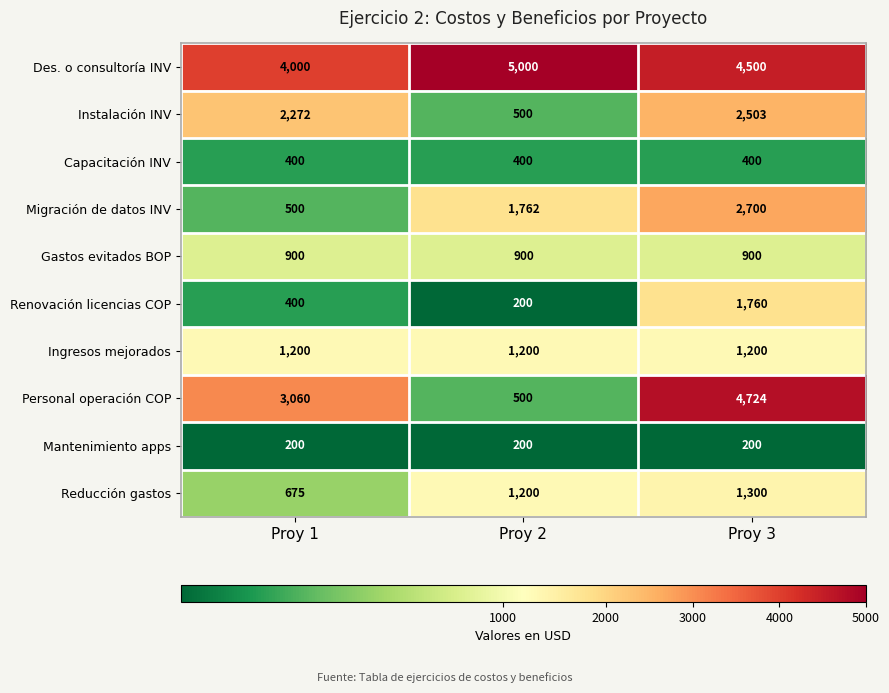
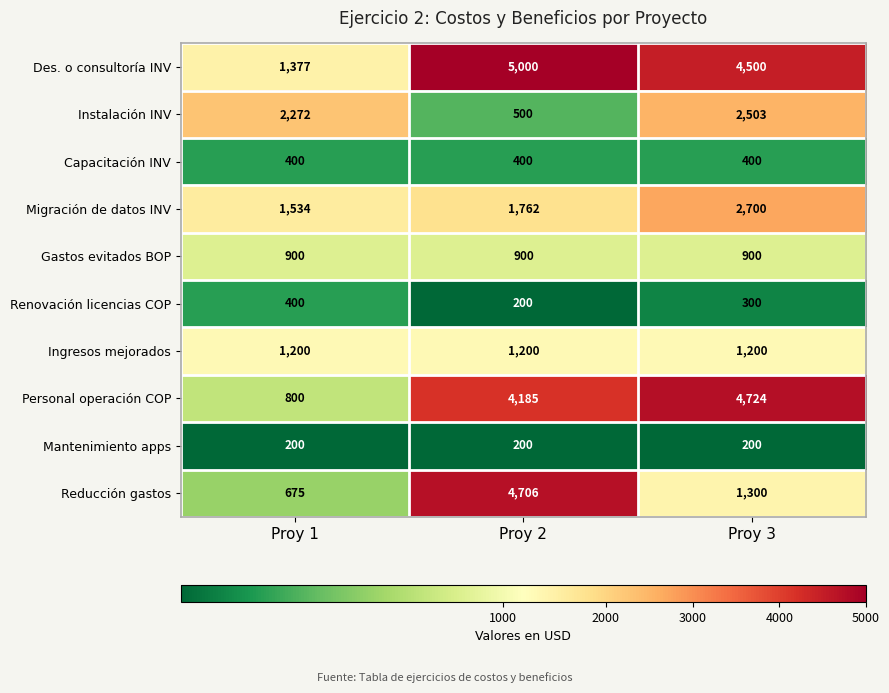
  {
    "Des. o consultoría INV": {
-     "Proy 1": "4,000",
+     "Proy 1": "1,377",
      "Proy 2": "5,000",
      "Proy 3": "4,500"
    },
    "Instalación INV": {
      "Proy 1": "2,272",
      "Proy 2": "500",
      "Proy 3": "2,503"
    },
    "Capacitación INV": {
      "Proy 1": "400",
      "Proy 2": "400",
      "Proy 3": "400"
    },
    "Migración de datos INV": {
-     "Proy 1": "500",
+     "Proy 1": "1,534",
      "Proy 2": "1,762",
      "Proy 3": "2,700"
    },
    "Gastos evitados BOP": {
      "Proy 1": "900",
      "Proy 2": "900",
      "Proy 3": "900"
    },
    "Renovación licencias COP": {
      "Proy 1": "400",
      "Proy 2": "200",
-     "Proy 3": "1,760"
+     "Proy 3": "300"
    },
    "Ingresos mejorados": {
      "Proy 1": "1,200",
      "Proy 2": "1,200",
      "Proy 3": "1,200"
    },
    "Personal operación COP": {
-     "Proy 1": "3,060",
-     "Proy 2": "500",
+     "Proy 1": "800",
+     "Proy 2": "4,185",
      "Proy 3": "4,724"
    },
    "Mantenimiento apps": {
      "Proy 1": "200",
      "Proy 2": "200",
      "Proy 3": "200"
    },
    "Reducción gastos": {
      "Proy 1": "675",
-     "Proy 2": "1,200",
+     "Proy 2": "4,706",
      "Proy 3": "1,300"
    }
  }
